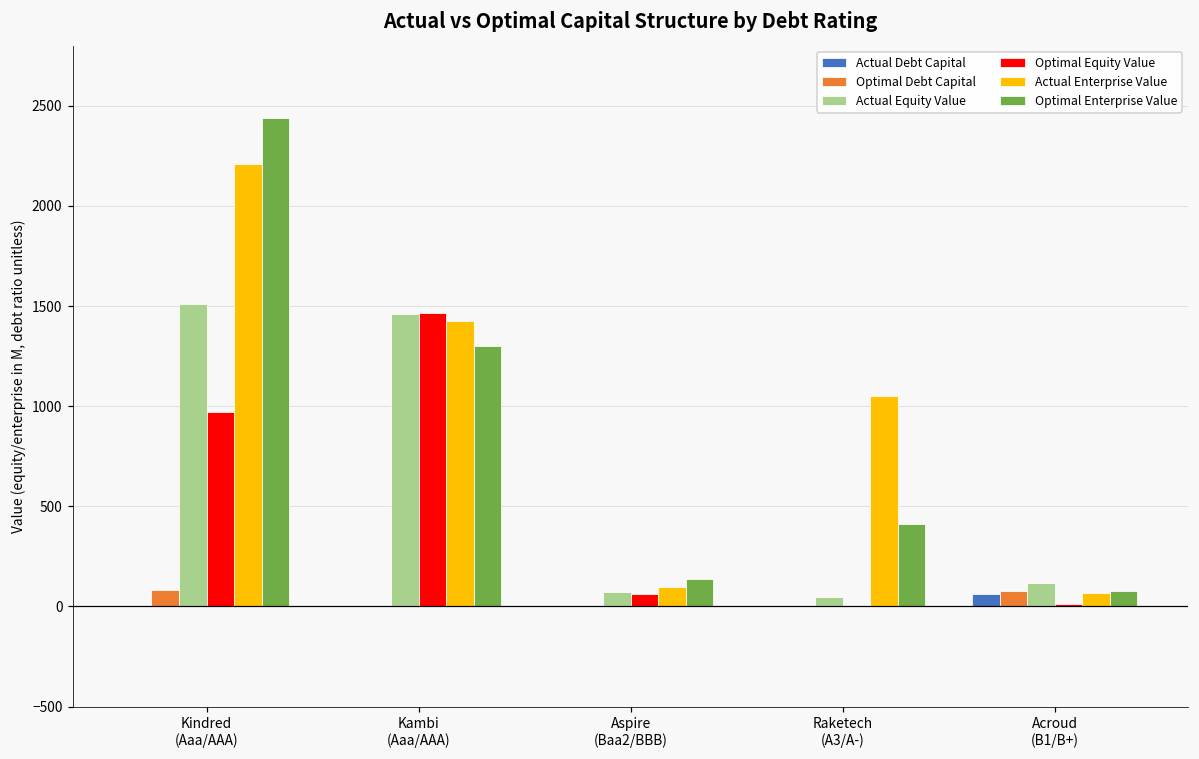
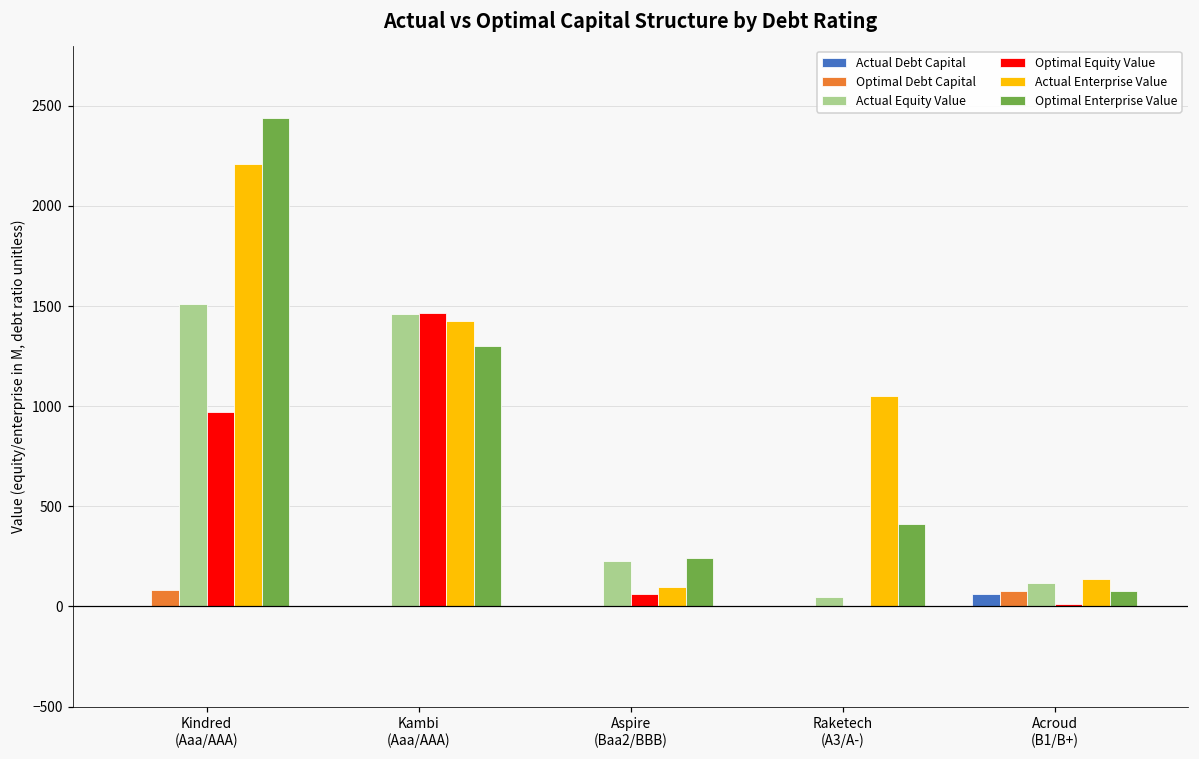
  {
    "Actual Debt Capital": {
      "Acroud (B1/B+)": 60
    },
    "Optimal Debt Capital": {
      "Kindred (Aaa/AAA)": 80,
      "Acroud (B1/B+)": 80
    },
    "Actual Equity Value": {
      "Kindred (Aaa/AAA)": 1510,
      "Kambi (Aaa/AAA)": 1460,
-     "Aspire (Baa2/BBB)": 70,
+     "Aspire (Baa2/BBB)": 230,
      "Raketech (A3/A-)": 50,
      "Acroud (B1/B+)": 110
    },
    "Optimal Equity Value": {
      "Kindred (Aaa/AAA)": 970,
      "Kambi (Aaa/AAA)": 1470,
      "Aspire (Baa2/BBB)": 60
    },
    "Actual Enterprise Value": {
      "Kindred (Aaa/AAA)": 2210,
      "Kambi (Aaa/AAA)": 1420,
      "Aspire (Baa2/BBB)": 100,
      "Raketech (A3/A-)": 1050,
-     "Acroud (B1/B+)": 70
+     "Acroud (B1/B+)": 140
    },
    "Optimal Enterprise Value": {
      "Kindred (Aaa/AAA)": 2440,
      "Kambi (Aaa/AAA)": 1300,
-     "Aspire (Baa2/BBB)": 140,
+     "Aspire (Baa2/BBB)": 240,
      "Raketech (A3/A-)": 410,
      "Acroud (B1/B+)": 70
    }
  }
